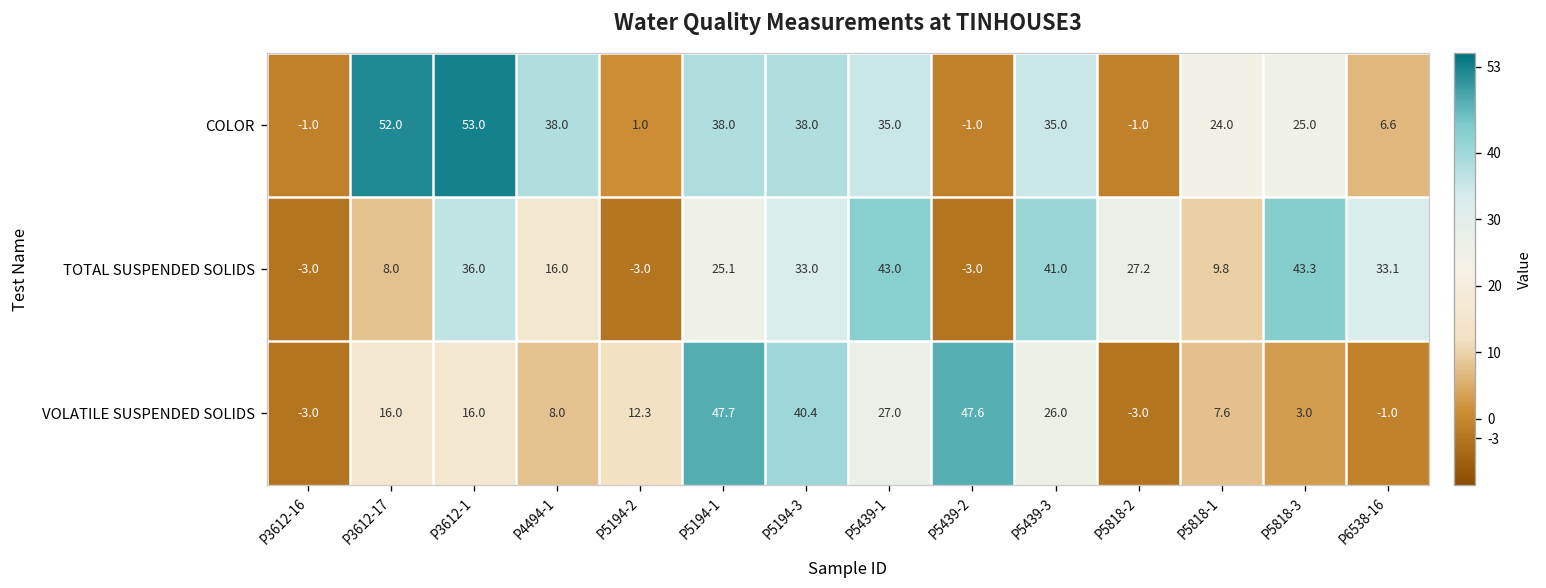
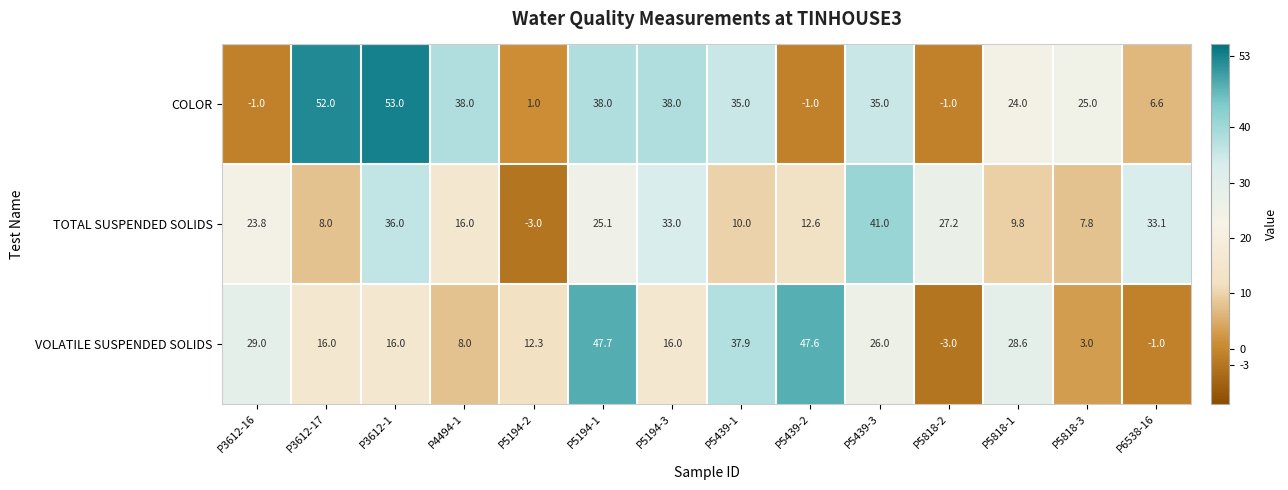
  {
    "COLOR": {
      "P3612-16": -1.0,
      "P3612-17": 52.0,
      "P3612-1": 53.0,
      "P4494-1": 38.0,
      "P5194-2": 1.0,
      "P5194-1": 38.0,
      "P5194-3": 38.0,
      "P5439-1": 35.0,
      "P5439-2": -1.0,
      "P5439-3": 35.0,
      "P5818-2": -1.0,
      "P5818-1": 24.0,
      "P5818-3": 25.0,
      "P6538-16": 6.6
    },
    "TOTAL SUSPENDED SOLIDS": {
-     "P3612-16": -3.0,
+     "P3612-16": 23.8,
      "P3612-17": 8.0,
      "P3612-1": 36.0,
      "P4494-1": 16.0,
      "P5194-2": -3.0,
      "P5194-1": 25.1,
      "P5194-3": 33.0,
-     "P5439-1": 43.0,
-     "P5439-2": -3.0,
+     "P5439-1": 10.0,
+     "P5439-2": 12.6,
      "P5439-3": 41.0,
      "P5818-2": 27.2,
      "P5818-1": 9.8,
-     "P5818-3": 43.3,
+     "P5818-3": 7.8,
      "P6538-16": 33.1
    },
    "VOLATILE SUSPENDED SOLIDS": {
-     "P3612-16": -3.0,
+     "P3612-16": 29.0,
      "P3612-17": 16.0,
      "P3612-1": 16.0,
      "P4494-1": 8.0,
      "P5194-2": 12.3,
      "P5194-1": 47.7,
-     "P5194-3": 40.4,
-     "P5439-1": 27.0,
+     "P5194-3": 16.0,
+     "P5439-1": 37.9,
      "P5439-2": 47.6,
      "P5439-3": 26.0,
      "P5818-2": -3.0,
-     "P5818-1": 7.6,
+     "P5818-1": 28.6,
      "P5818-3": 3.0,
      "P6538-16": -1.0
    }
  }
